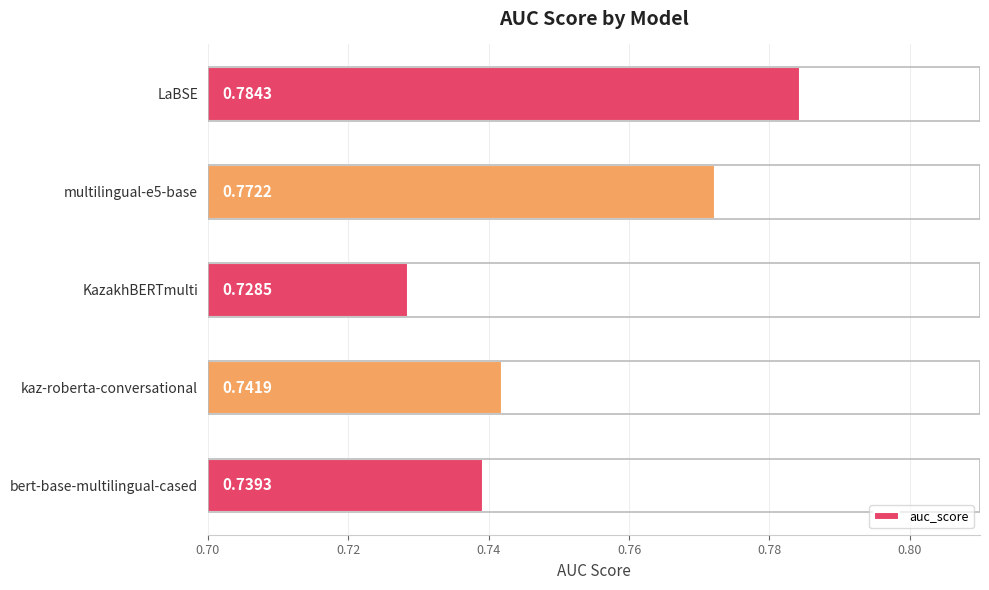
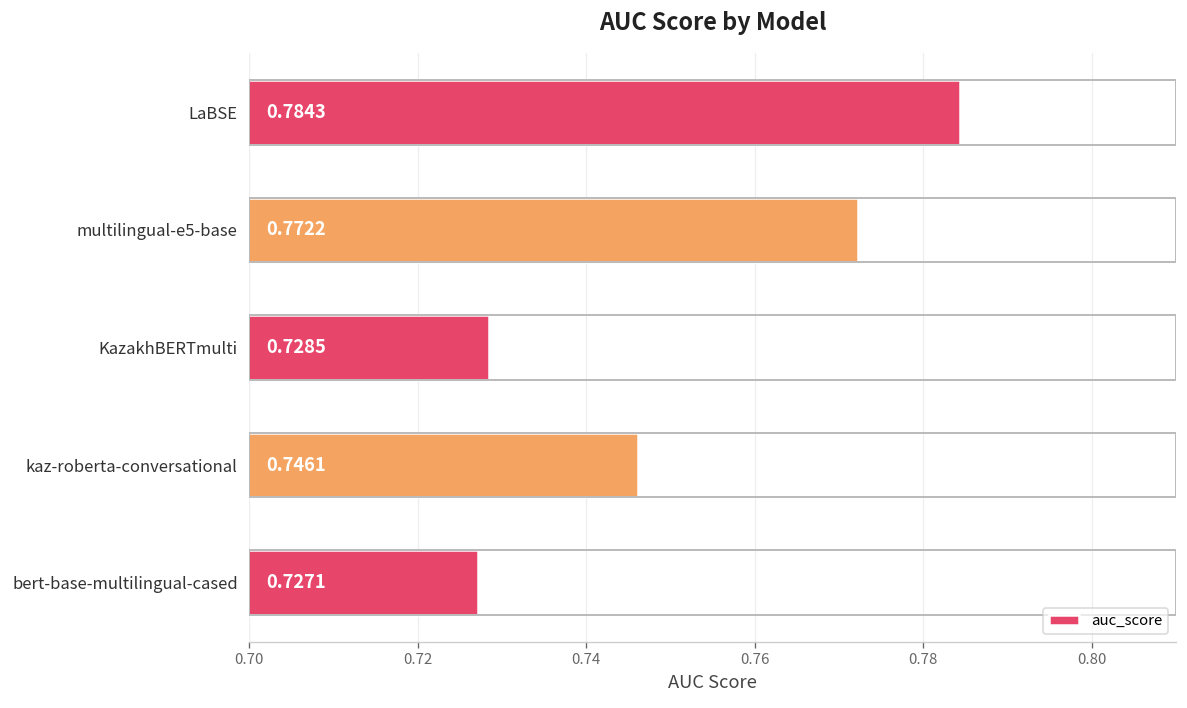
  {
    "LaBSE": 0.7843,
    "multilingual-e5-base": 0.7722,
    "KazakhBERTmulti": 0.7285,
-   "kaz-roberta-conversational": 0.7419,
-   "bert-base-multilingual-cased": 0.7393
+   "kaz-roberta-conversational": 0.7461,
+   "bert-base-multilingual-cased": 0.7271
  }
